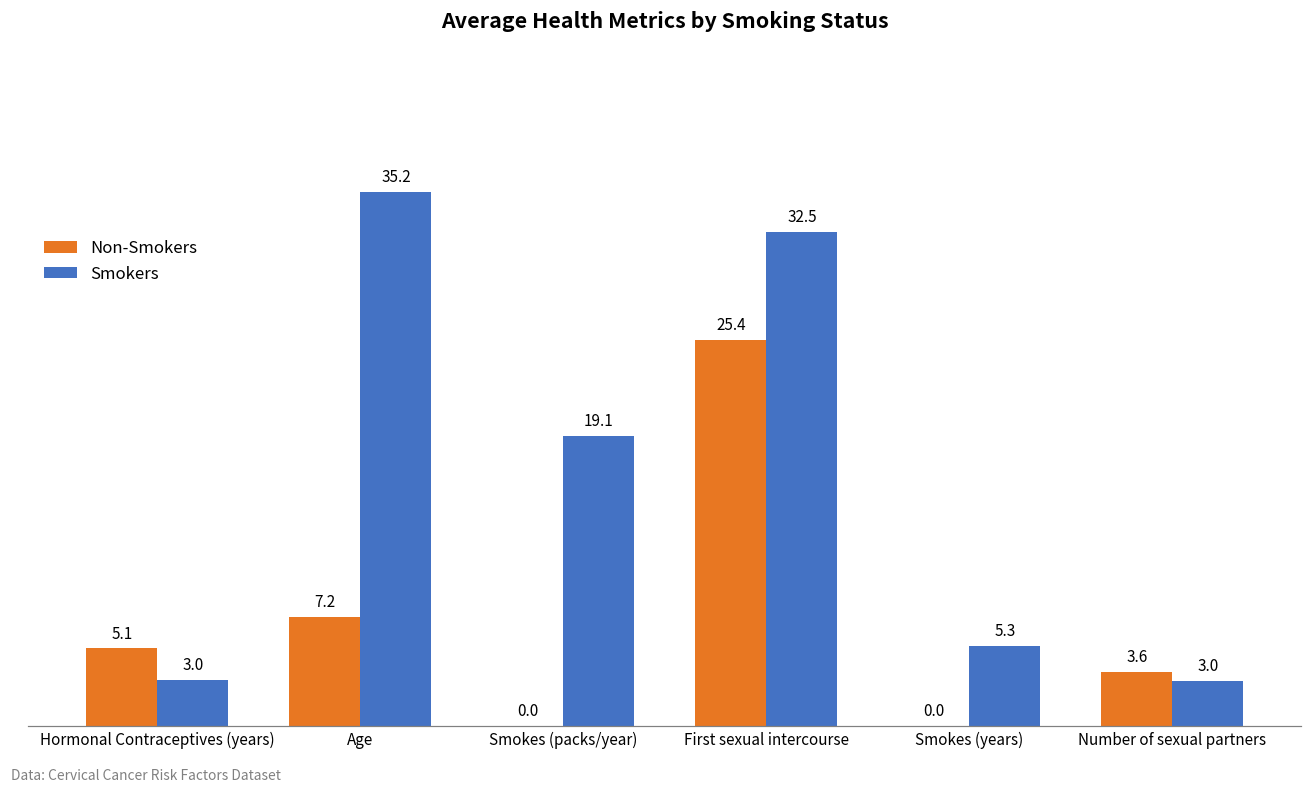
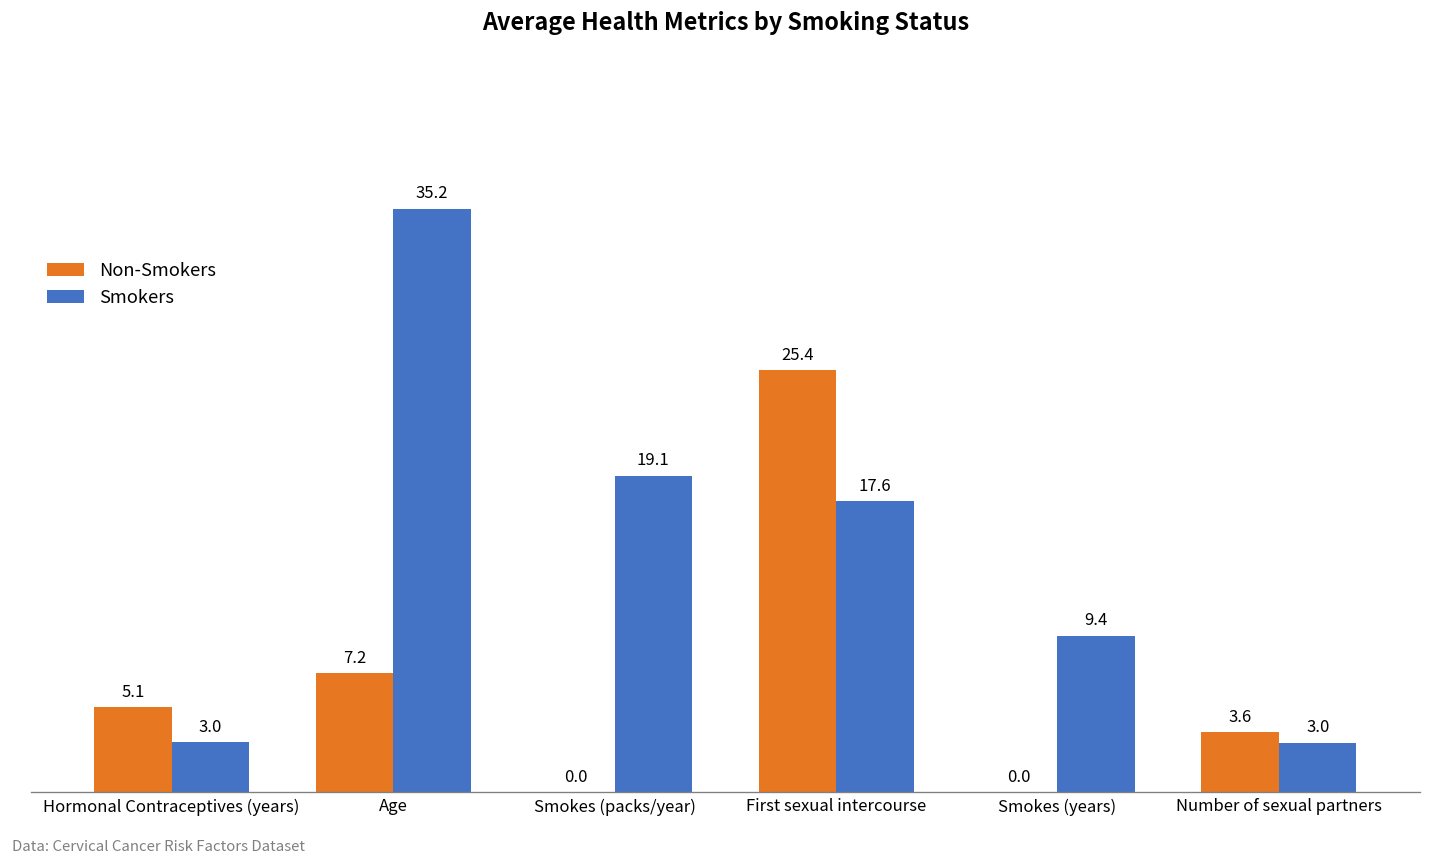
  {
    "Non-Smokers": {
      "Hormonal Contraceptives (years)": 5.1,
      "Age": 7.2,
      "Smokes (packs/year)": 0.0,
      "First sexual intercourse": 25.4,
      "Smokes (years)": 0.0,
      "Number of sexual partners": 3.6
    },
    "Smokers": {
      "Hormonal Contraceptives (years)": 3.0,
      "Age": 35.2,
      "Smokes (packs/year)": 19.1,
-     "First sexual intercourse": 32.5,
-     "Smokes (years)": 5.3,
+     "First sexual intercourse": 17.6,
+     "Smokes (years)": 9.4,
      "Number of sexual partners": 3.0
    }
  }
